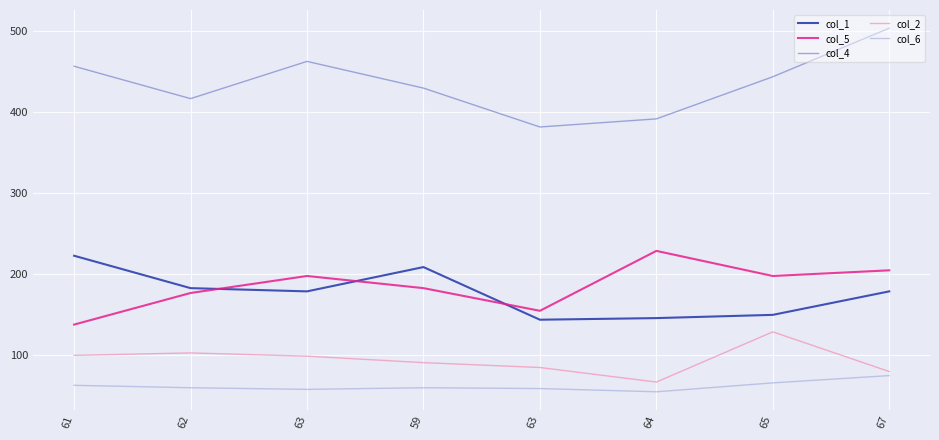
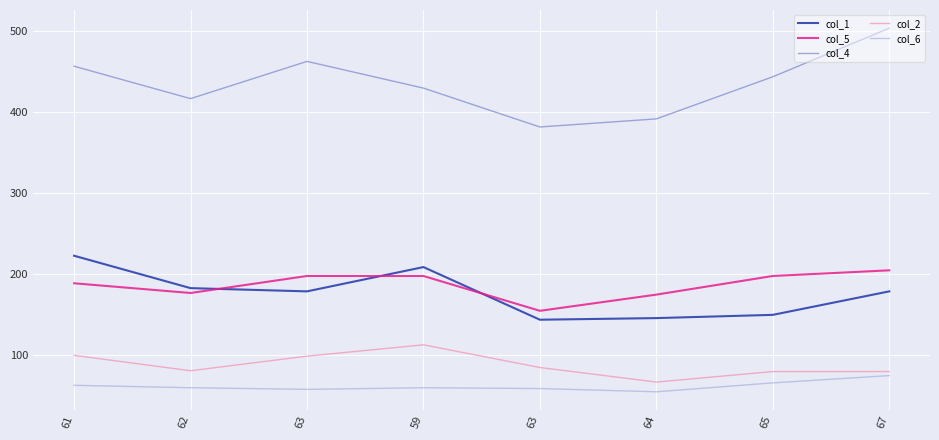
  {
    "col_1": {
      "61": 220,
      "62": 180,
      "59": 210,
      "64": 150,
      "65": 150,
      "67": 180
    },
    "col_5": {
-     "61": 140,
+     "61": 190,
      "62": 180,
-     "59": 180,
-     "64": 230,
+     "59": 200,
+     "64": 170,
      "65": 200,
      "67": 200
    },
    "col_2": {
      "61": 100,
-     "62": 100,
-     "59": 90,
+     "62": 80,
+     "59": 110,
      "64": 70,
-     "65": 130,
+     "65": 80,
      "67": 80
    }
  }
